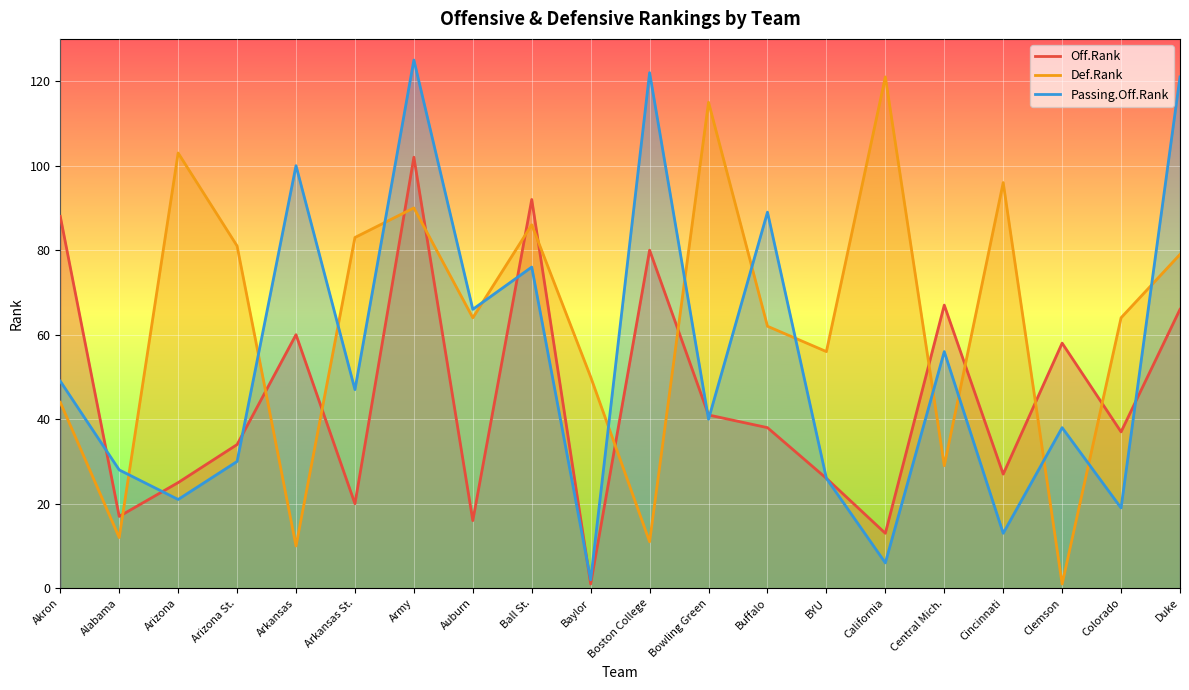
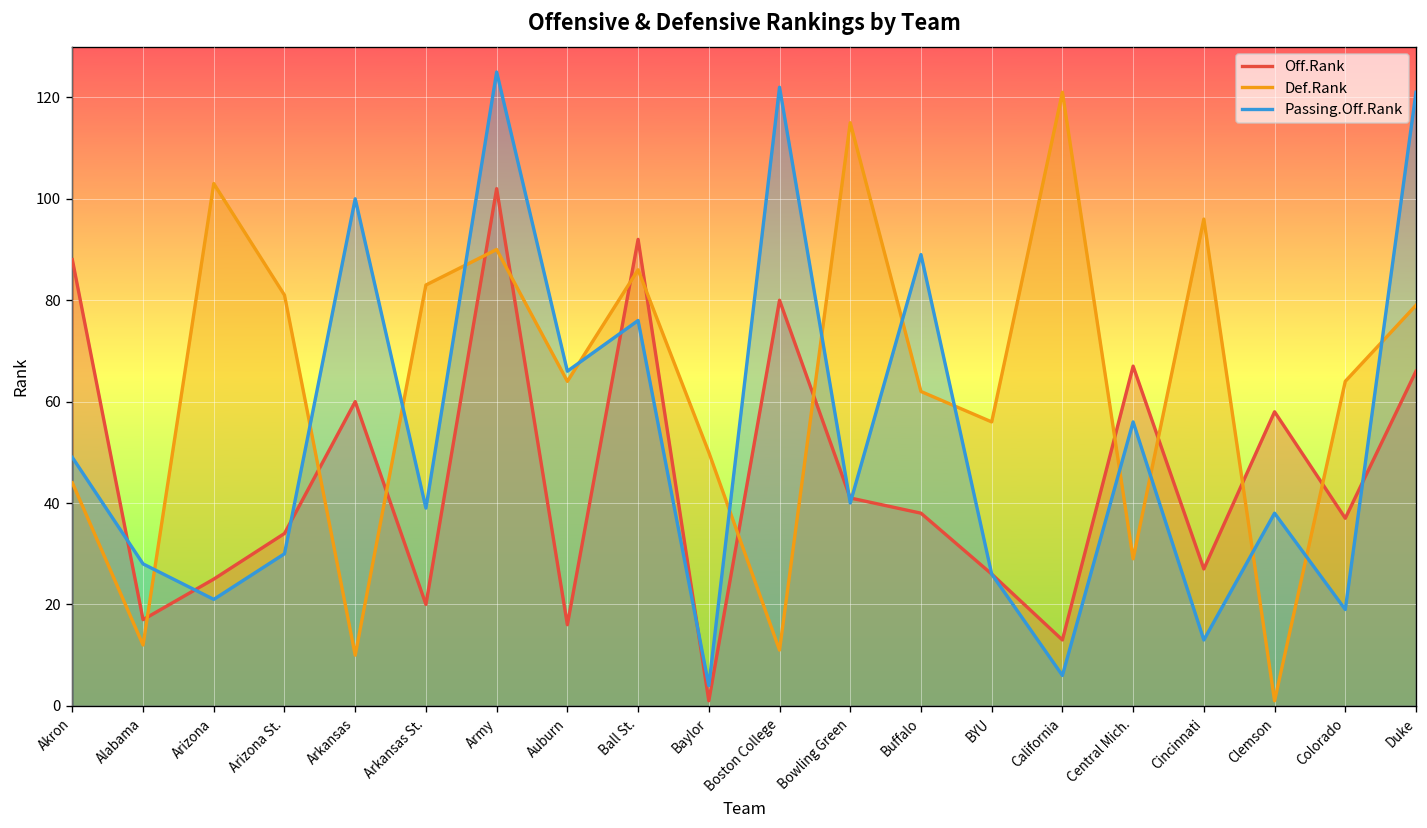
  {
    "Passing.Off.Rank": {
      "Akron": 49,
      "Alabama": 28,
      "Arizona": 21,
      "Arizona St.": 30,
      "Arkansas": 100,
-     "Arkansas St.": 47,
+     "Arkansas St.": 39,
      "Army": 125,
      "Auburn": 66,
      "Ball St.": 76,
-     "Baylor": 2,
+     "Baylor": 4,
      "Boston College": 122,
      "Bowling Green": 40,
      "Buffalo": 89,
      "California": 6,
      "Central Mich.": 56,
      "Cincinnati": 13,
      "Clemson": 38,
      "Colorado": 19,
      "Duke": 121
    }
  }
